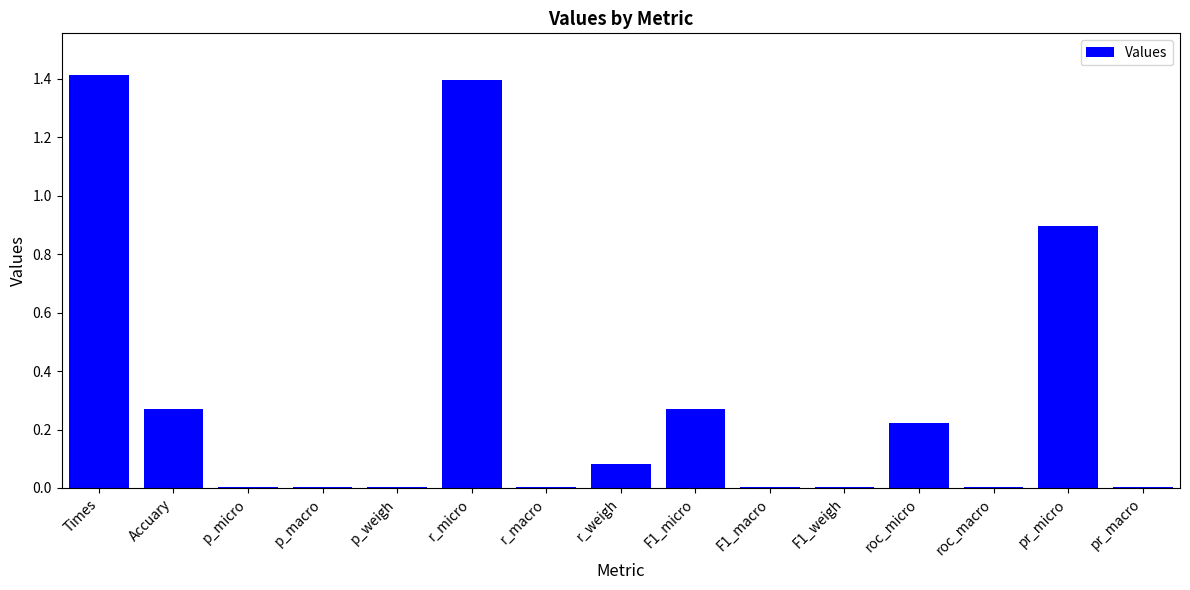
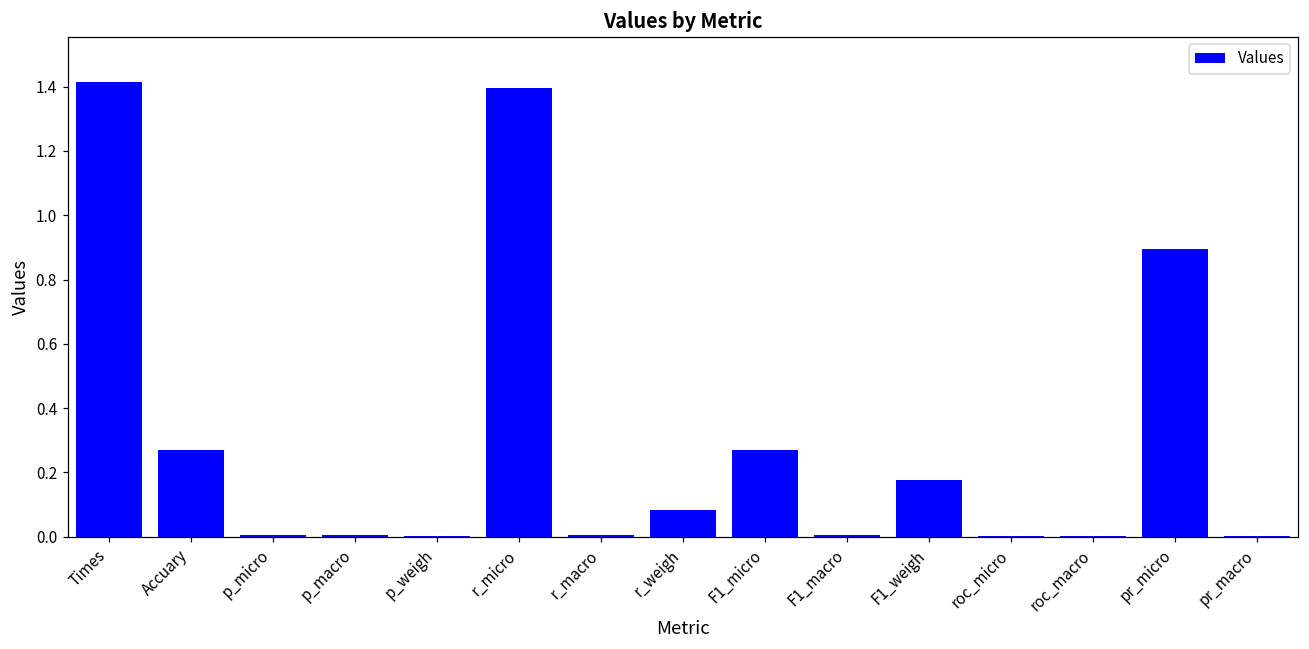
  {
    "Times": 1.41,
    "Accuary": 0.27,
    "r_micro": 1.40,
    "r_weigh": 0.08,
    "F1_micro": 0.27,
-   "F1_weigh": 0.00,
-   "roc_micro": 0.22,
+   "F1_weigh": 0.18,
+   "roc_micro": 0.00,
    "pr_micro": 0.90
  }
